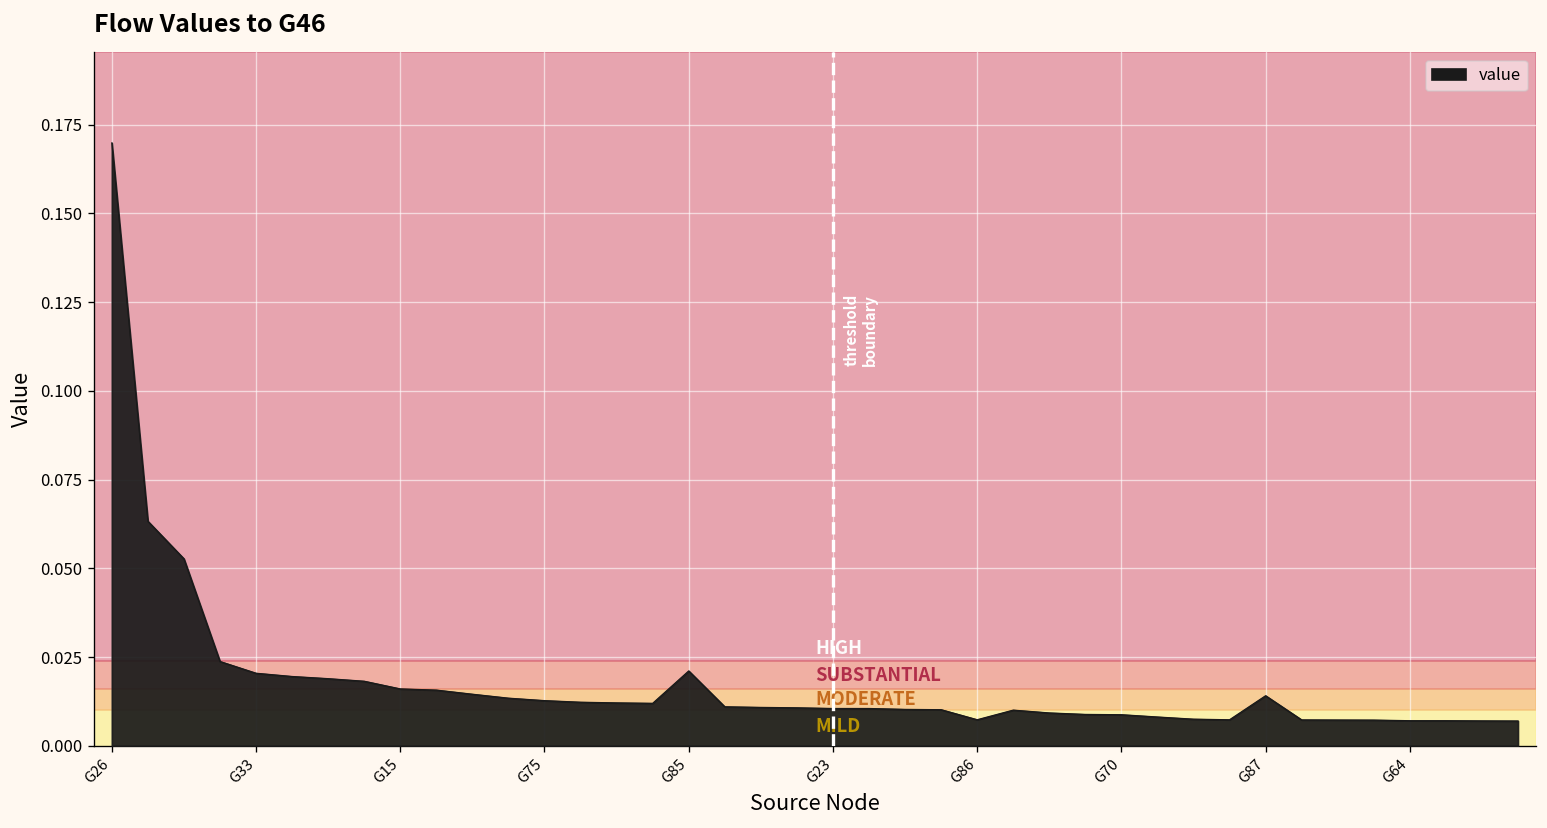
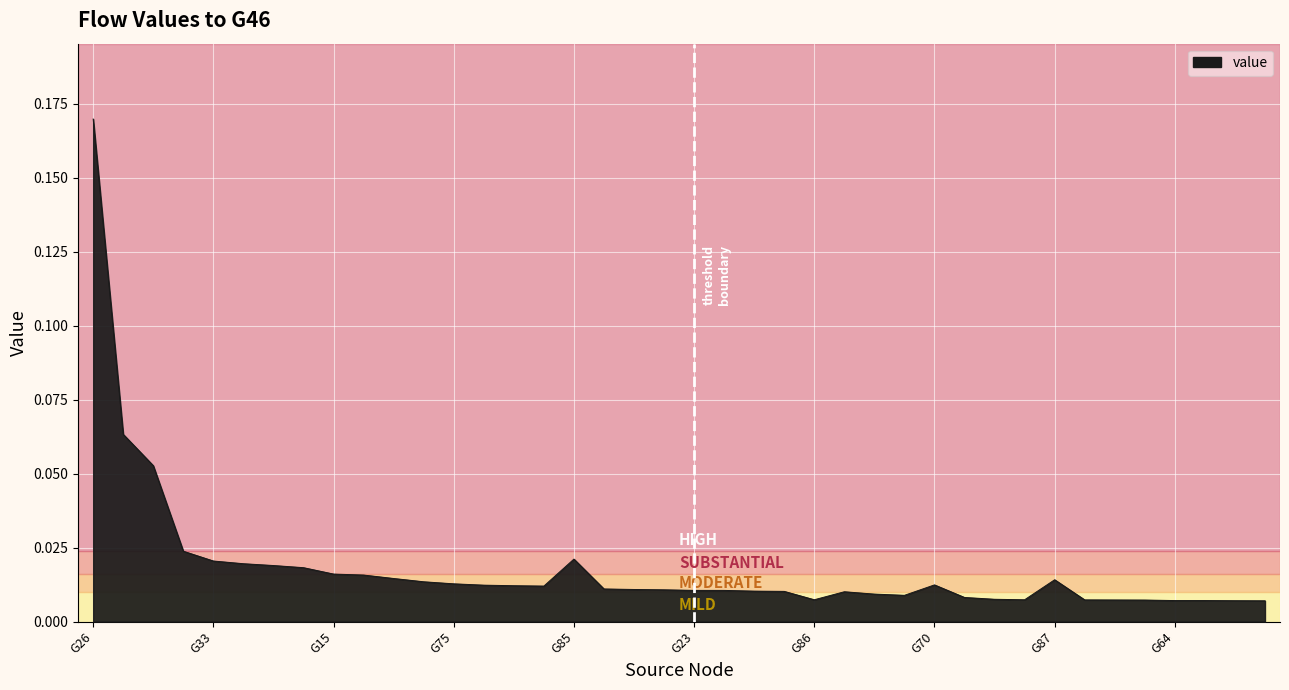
  {
    "G26": 0.170,
    "G33": 0.020,
    "G15": 0.016,
    "G75": 0.013,
    "G85": 0.021,
    "G23": 0.011,
    "G86": 0.007,
-   "G70": 0.009,
+   "G70": 0.012,
    "G87": 0.014,
    "G64": 0.007
  }
